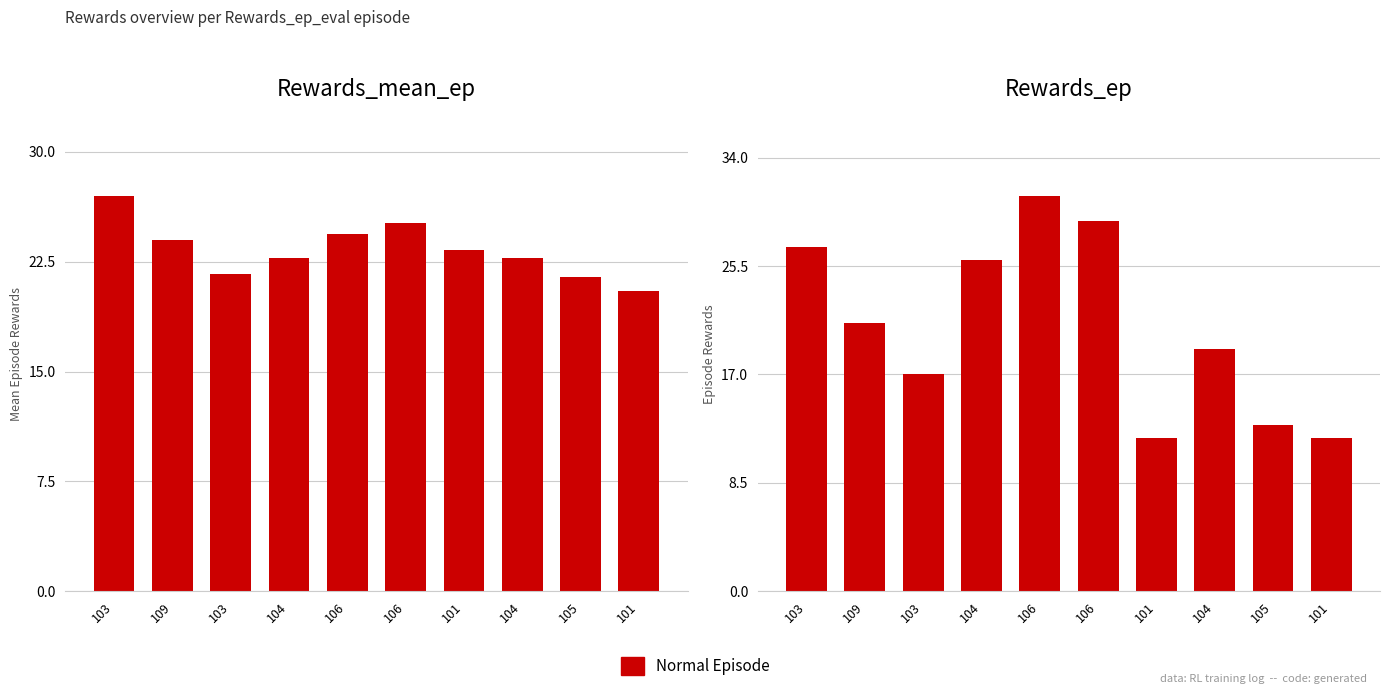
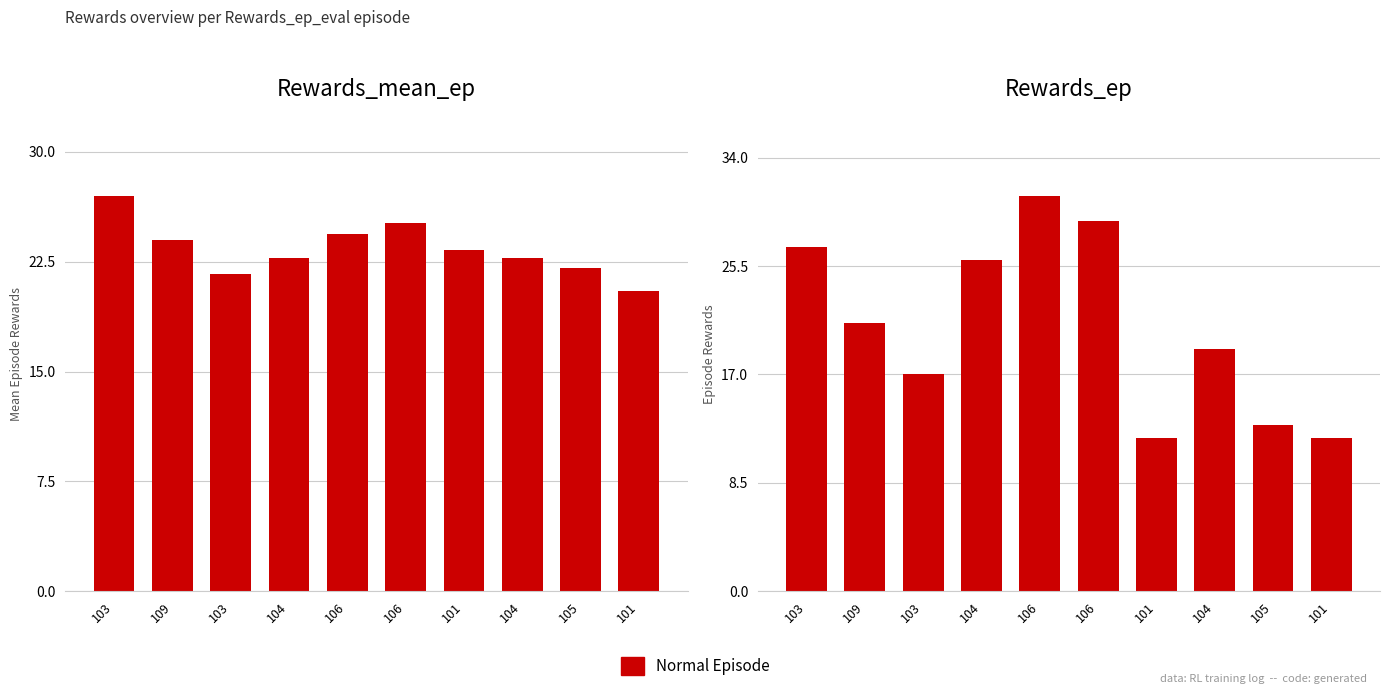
  {
    "Rewards_mean_ep": {
      "109": 24.0,
-     "105": 21.4
+     "105": 22.1
    },
    "Rewards_ep": {
      "109": 21.0,
      "105": 13.0
    }
  }
